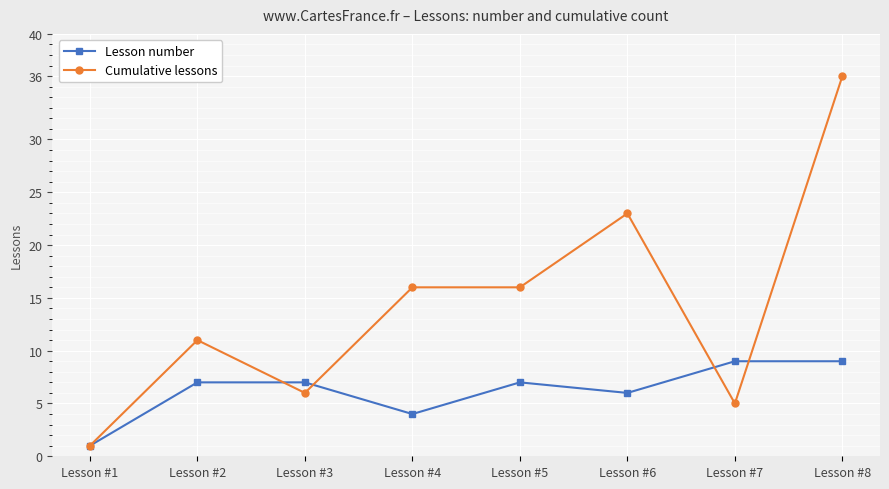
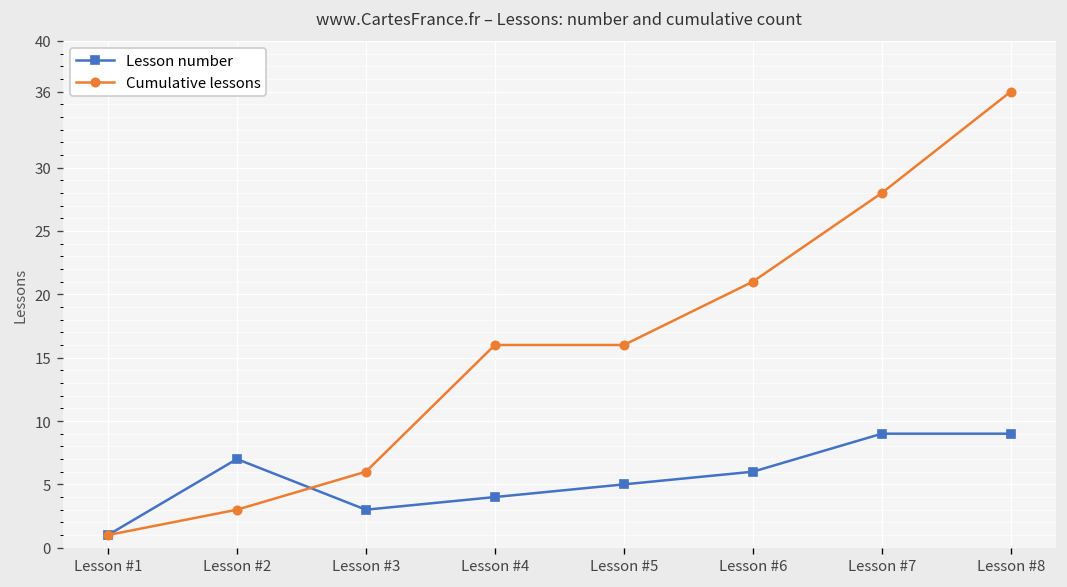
  {
    "Lesson number": {
      "Lesson #2": 7,
-     "Lesson #3": 7,
+     "Lesson #3": 3,
      "Lesson #4": 4,
-     "Lesson #5": 7,
+     "Lesson #5": 5,
      "Lesson #6": 6,
      "Lesson #7": 9,
      "Lesson #8": 9
    },
    "Cumulative lessons": {
-     "Lesson #2": 11,
+     "Lesson #2": 3,
      "Lesson #3": 6,
      "Lesson #4": 16,
      "Lesson #5": 16,
-     "Lesson #6": 23,
-     "Lesson #7": 5,
+     "Lesson #6": 21,
+     "Lesson #7": 28,
      "Lesson #8": 36
    }
  }
